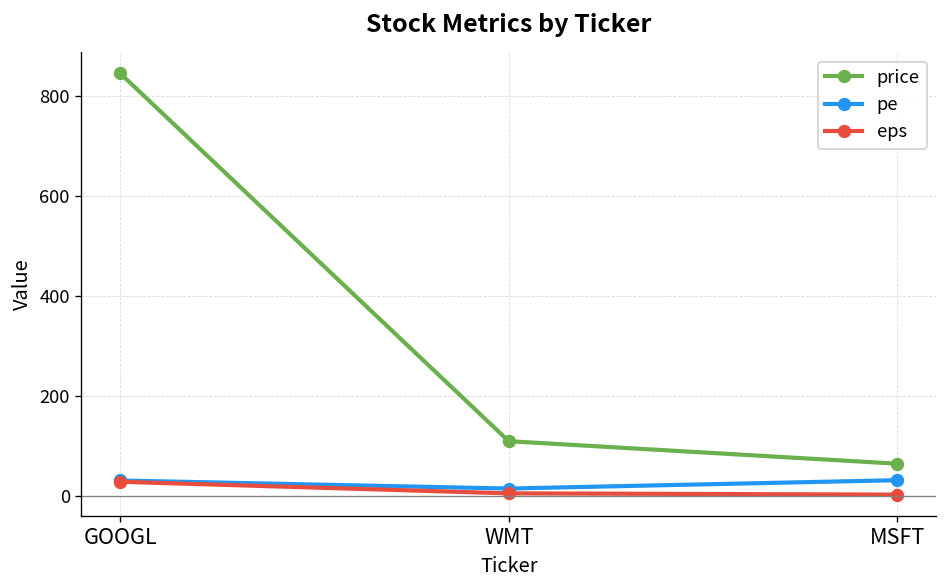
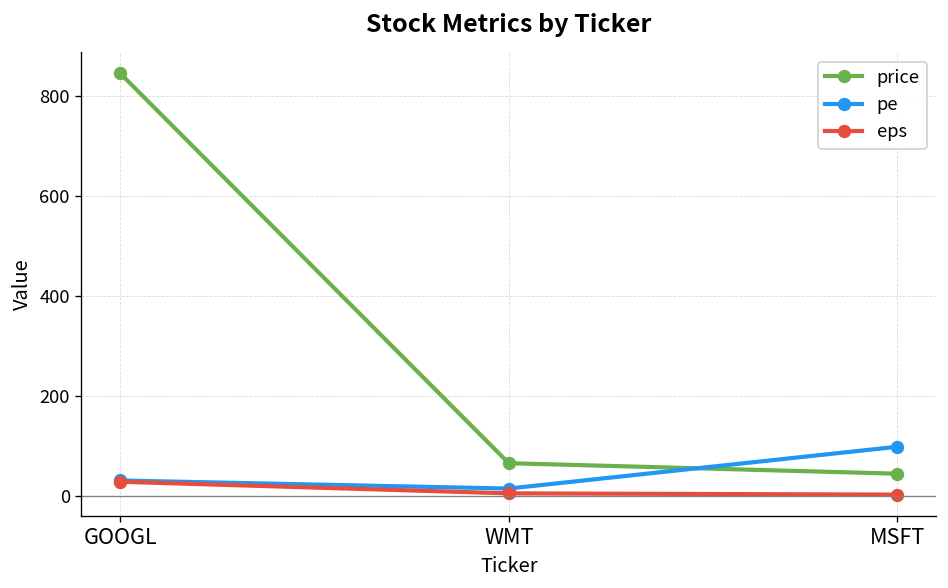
  {
    "price": {
      "GOOGL": 850,
-     "WMT": 110,
-     "MSFT": 60
+     "WMT": 70,
+     "MSFT": 40
    },
    "pe": {
      "WMT": 10,
-     "MSFT": 30
+     "MSFT": 100
    },
    "eps": {
      "WMT": 0,
      "MSFT": 0
    }
  }
